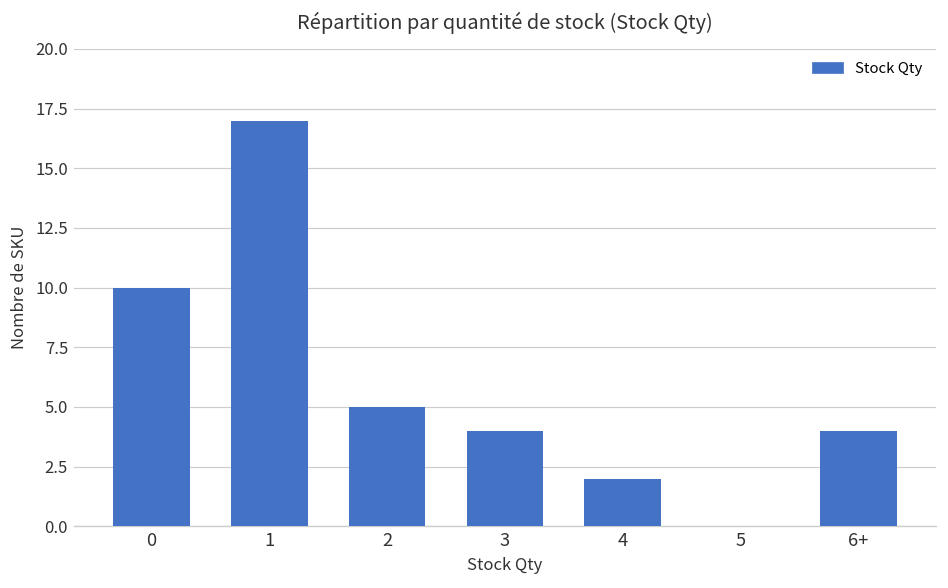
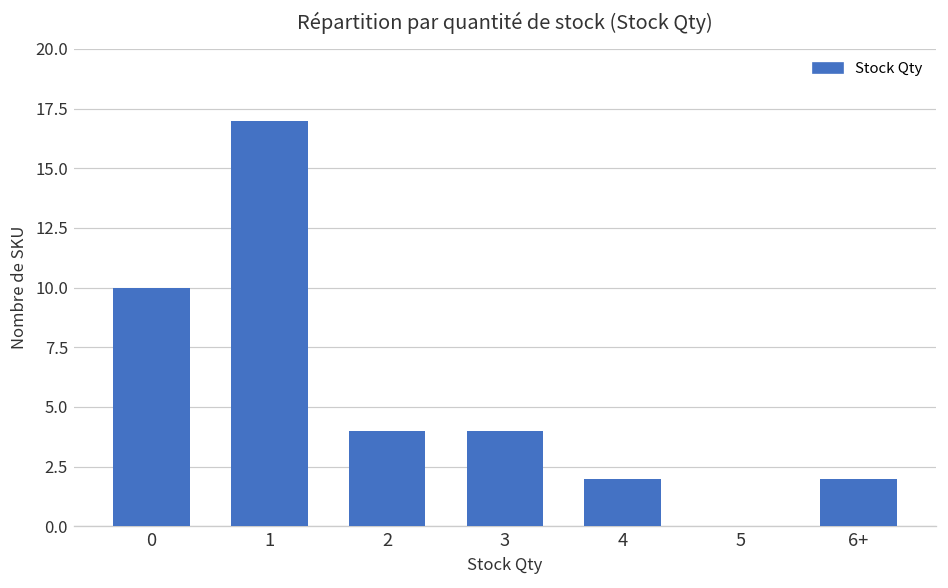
  {
    "0": 10,
    "1": 17,
-   "2": 5,
+   "2": 4,
    "3": 4,
    "4": 2,
    "5": 0,
-   "6+": 4
+   "6+": 2
  }
